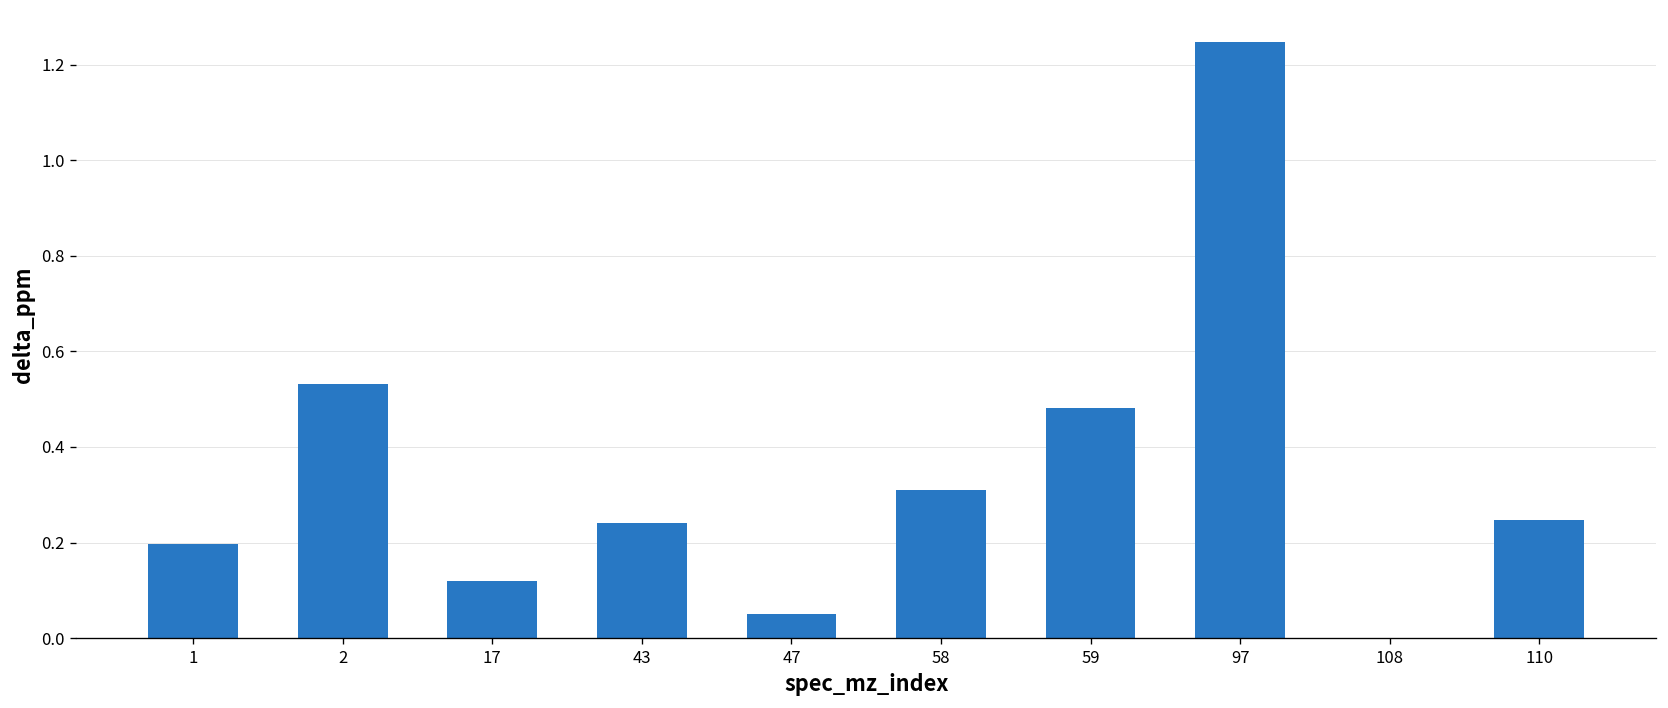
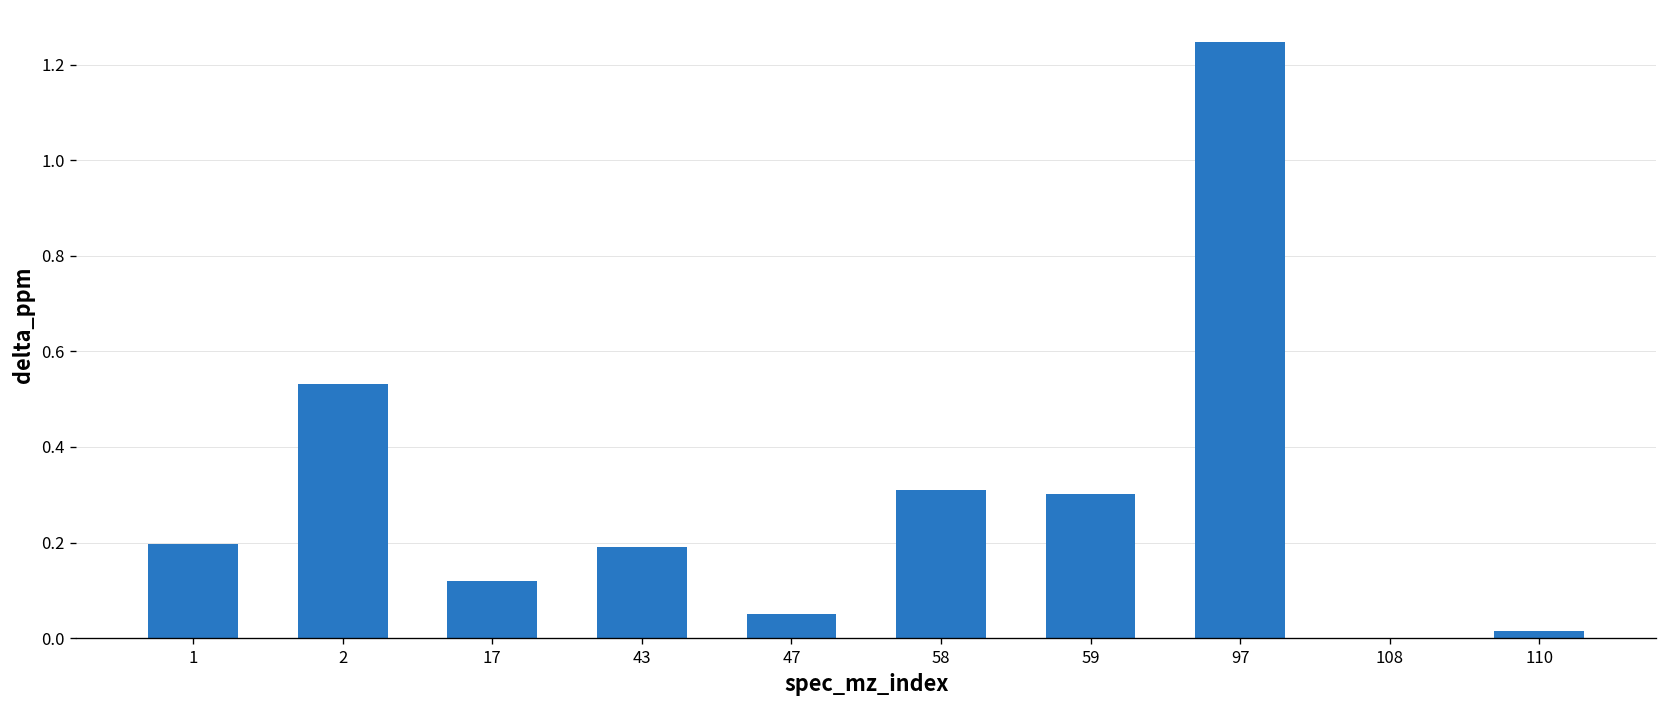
  {
    "1": 0.20,
    "2": 0.53,
    "17": 0.12,
-   "43": 0.24,
+   "43": 0.19,
    "47": 0.05,
    "58": 0.31,
-   "59": 0.48,
+   "59": 0.30,
    "97": 1.25,
-   "110": 0.25
+   "110": 0.01
  }
